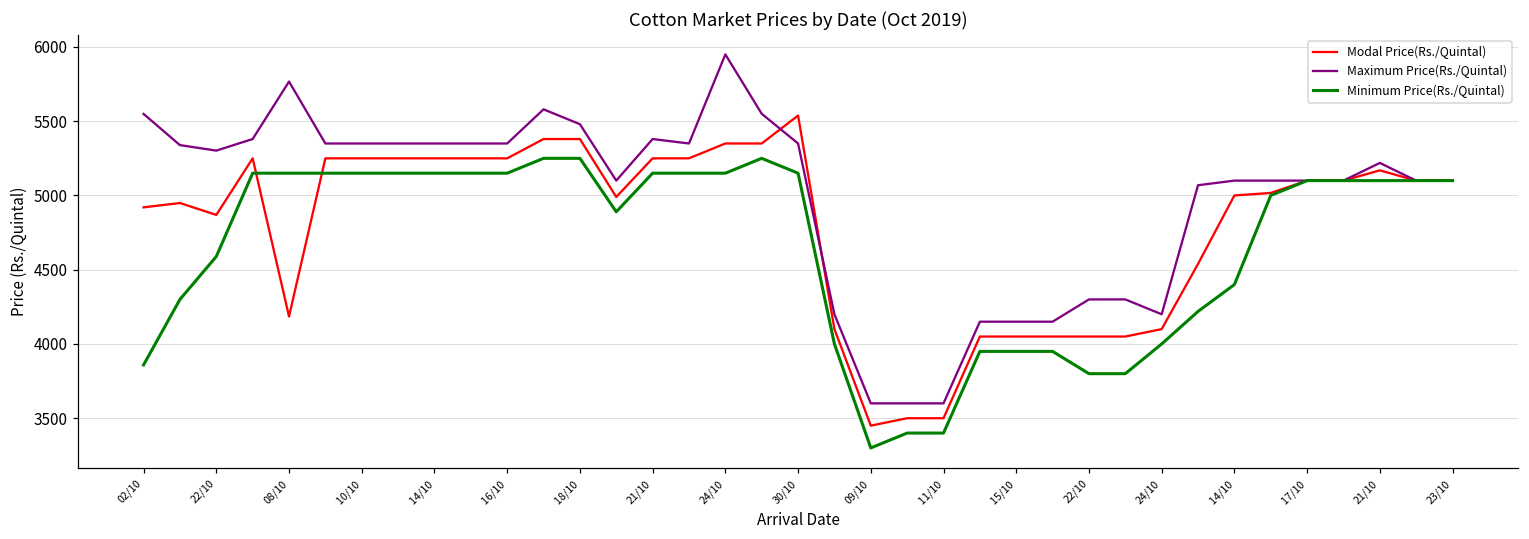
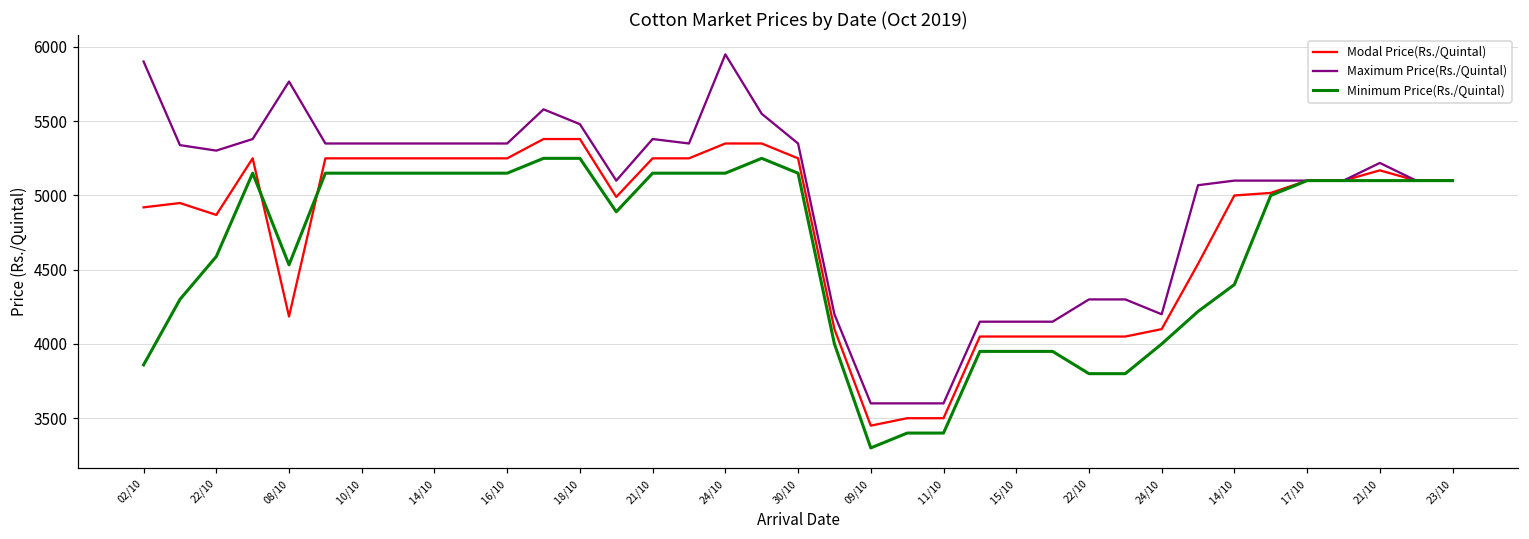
  {
    "Modal Price(Rs./Quintal)": {
      "02/10": 4920,
      "08/10": 4190,
-     "30/10": 5540
+     "30/10": 5250
    },
    "Maximum Price(Rs./Quintal)": {
-     "02/10": 5550,
+     "02/10": 5900,
      "08/10": 5770,
      "30/10": 5350
    },
    "Minimum Price(Rs./Quintal)": {
      "02/10": 3860,
-     "08/10": 5150,
+     "08/10": 4530,
      "30/10": 5150
    }
  }
